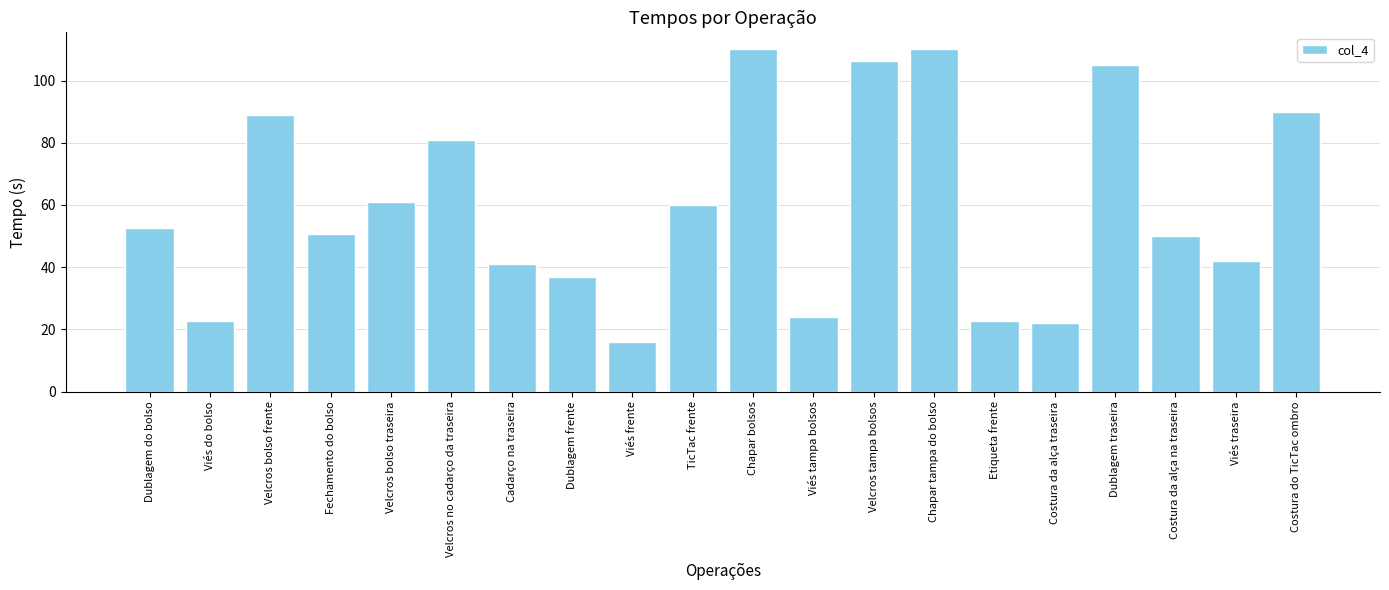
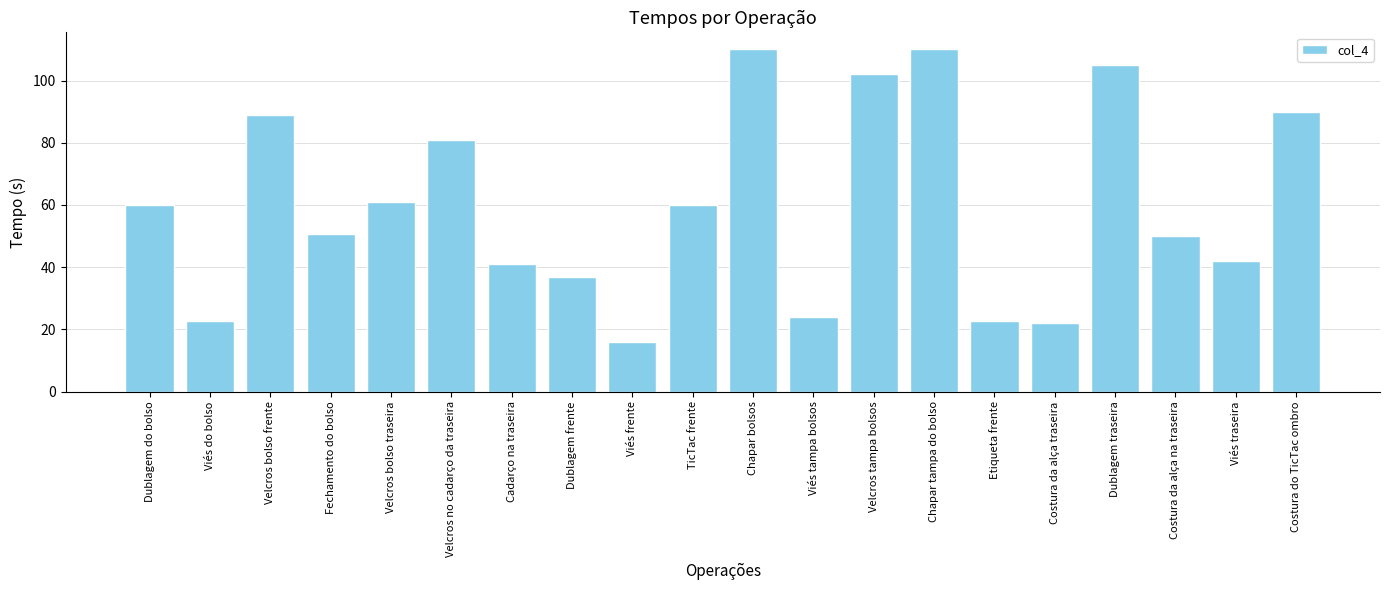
  {
-   "Dublagem do bolso": 53,
+   "Dublagem do bolso": 60,
    "Viés do bolso": 23,
    "Velcros bolso frente": 89,
    "Fechamento do bolso": 51,
    "Velcros bolso traseira": 61,
    "Velcros no cadarço da traseira": 81,
    "Cadarço na traseira": 41,
    "Dublagem frente": 37,
    "Viés frente": 16,
    "TicTac frente": 60,
    "Chapar bolsos": 110,
    "Viés tampa bolsos": 24,
-   "Velcros tampa bolsos": 106,
+   "Velcros tampa bolsos": 102,
    "Chapar tampa do bolso": 110,
    "Etiqueta frente": 23,
    "Costura da alça traseira": 22,
    "Dublagem traseira": 105,
    "Costura da alça na traseira": 50,
    "Viés traseira": 42,
    "Costura do TicTac ombro": 90
  }
